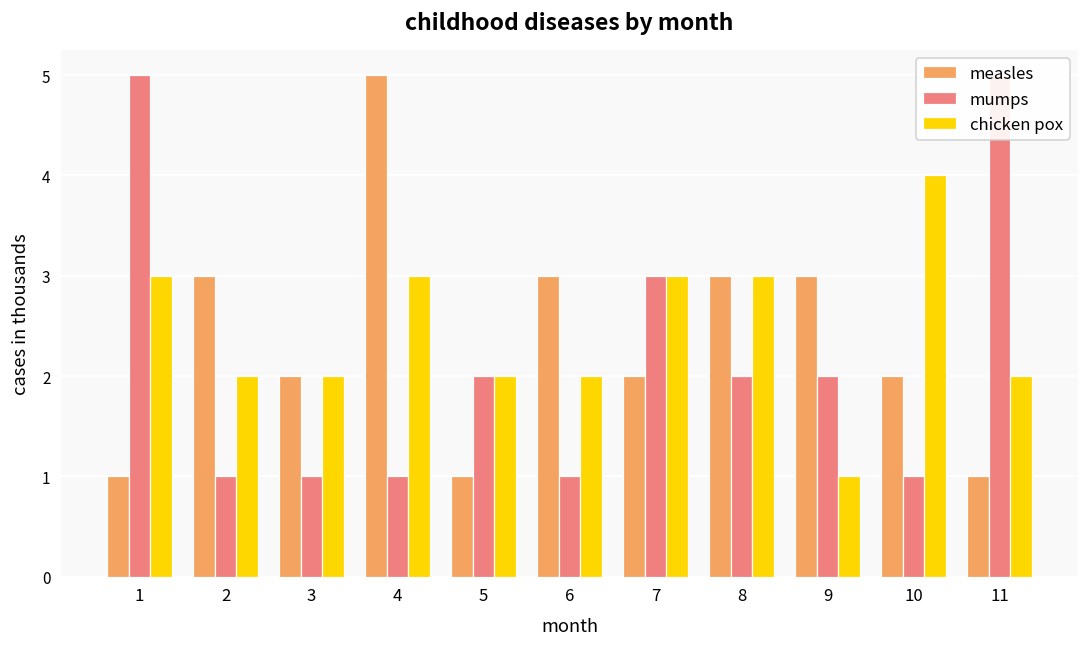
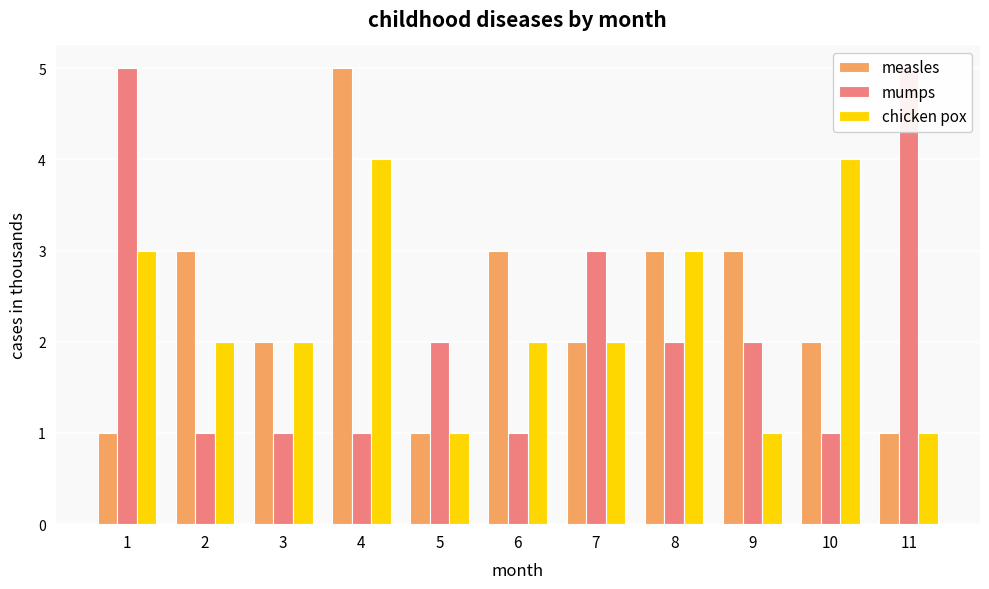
  {
    "chicken pox": {
      "1": 3,
      "2": 2,
      "3": 2,
-     "4": 3,
-     "5": 2,
+     "4": 4,
+     "5": 1,
      "6": 2,
-     "7": 3,
+     "7": 2,
      "8": 3,
      "9": 1,
      "10": 4,
-     "11": 2
+     "11": 1
    }
  }
